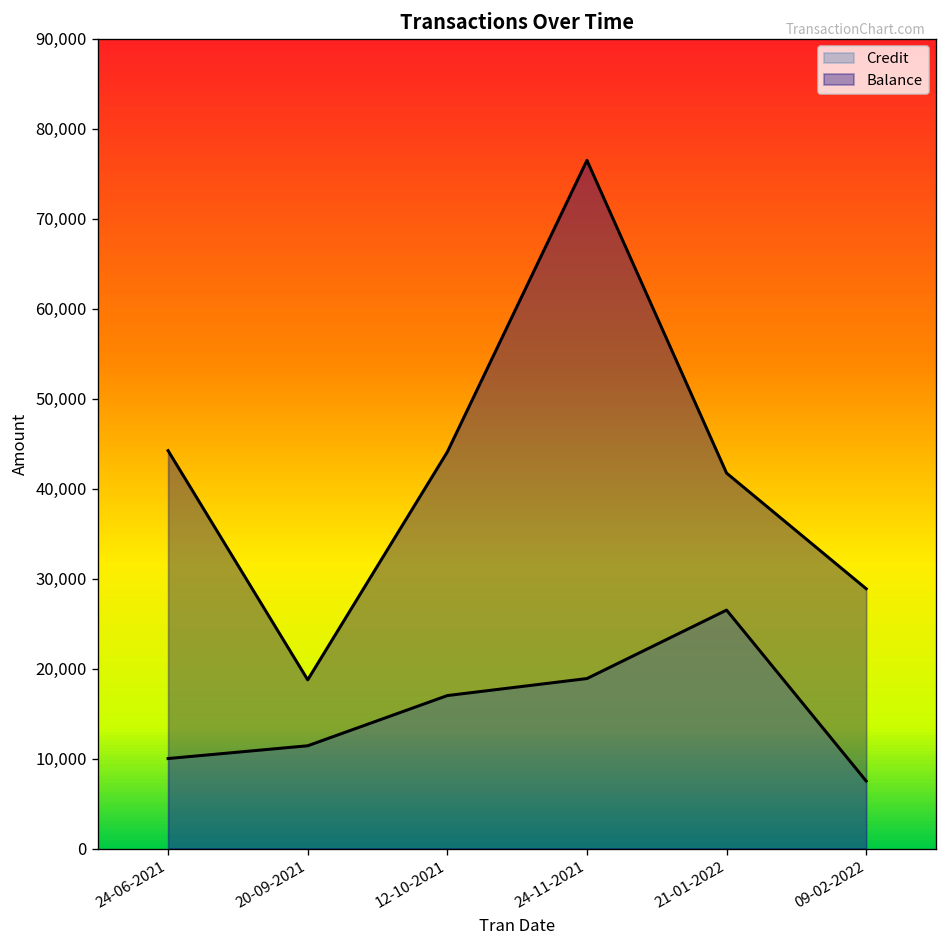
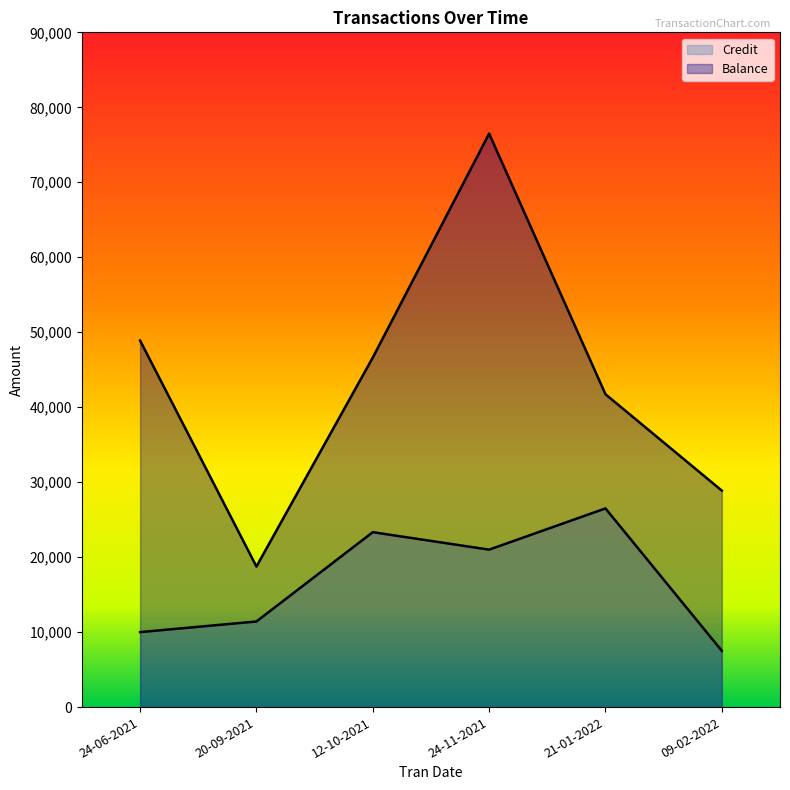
  {
    "Credit": {
      "24-06-2021": "10,000",
      "20-09-2021": "11,000",
-     "12-10-2021": "17,000",
-     "24-11-2021": "19,000",
+     "12-10-2021": "23,000",
+     "24-11-2021": "21,000",
      "21-01-2022": "27,000",
      "09-02-2022": "8,000"
    },
    "Balance": {
-     "24-06-2021": "44,000",
+     "24-06-2021": "49,000",
      "20-09-2021": "19,000",
-     "12-10-2021": "44,000",
+     "12-10-2021": "47,000",
      "24-11-2021": "76,000",
      "21-01-2022": "42,000",
      "09-02-2022": "29,000"
    }
  }
